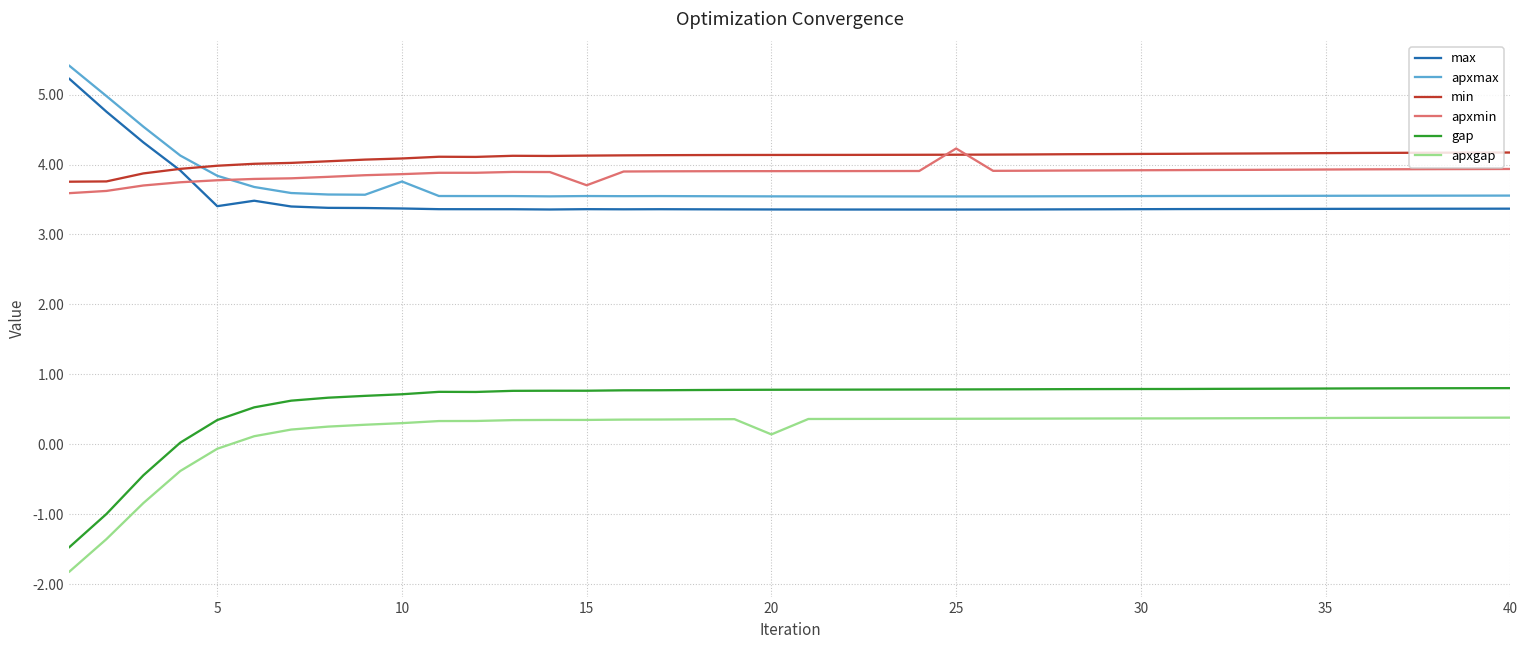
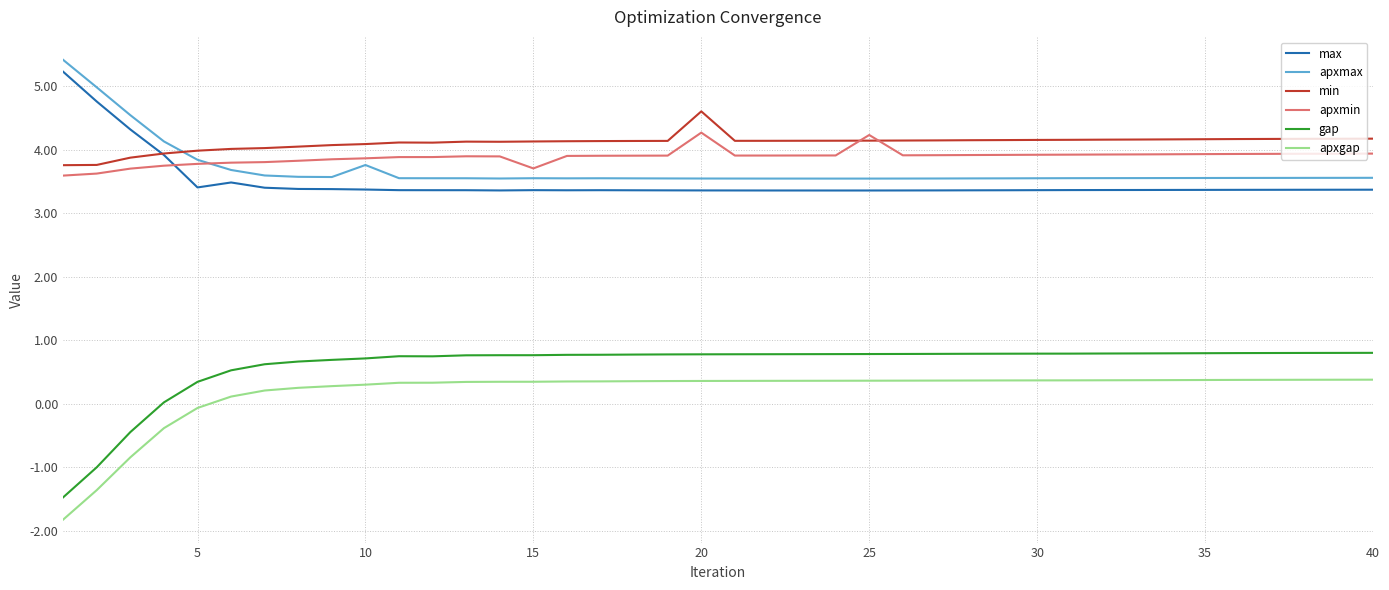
  {
    "max": {
      "5": 3.4,
      "10": 3.4,
      "15": 3.4,
      "20": 3.4,
      "25": 3.4,
      "30": 3.4,
      "35": 3.4,
      "40": 3.4
    },
    "apxmax": {
      "5": 3.8,
      "10": 3.8,
      "15": 3.5,
      "20": 3.5,
      "25": 3.5,
      "30": 3.5,
      "35": 3.6,
      "40": 3.6
    },
    "min": {
      "5": 4.0,
      "10": 4.1,
      "15": 4.1,
-     "20": 4.1,
+     "20": 4.6,
      "25": 4.1,
      "30": 4.2,
      "35": 4.2,
      "40": 4.2
    },
    "apxmin": {
      "5": 3.8,
      "10": 3.9,
      "15": 3.7,
-     "20": 3.9,
+     "20": 4.3,
      "25": 4.2,
      "30": 3.9,
      "35": 3.9,
      "40": 3.9
    },
    "gap": {
      "5": 0.3,
      "10": 0.7,
      "15": 0.8,
      "20": 0.8,
      "25": 0.8,
      "30": 0.8,
      "35": 0.8,
      "40": 0.8
    },
    "apxgap": {
      "5": -0.1,
      "10": 0.3,
      "15": 0.3,
-     "20": 0.1,
+     "20": 0.4,
      "25": 0.4,
      "30": 0.4,
      "35": 0.4,
      "40": 0.4
    }
  }
